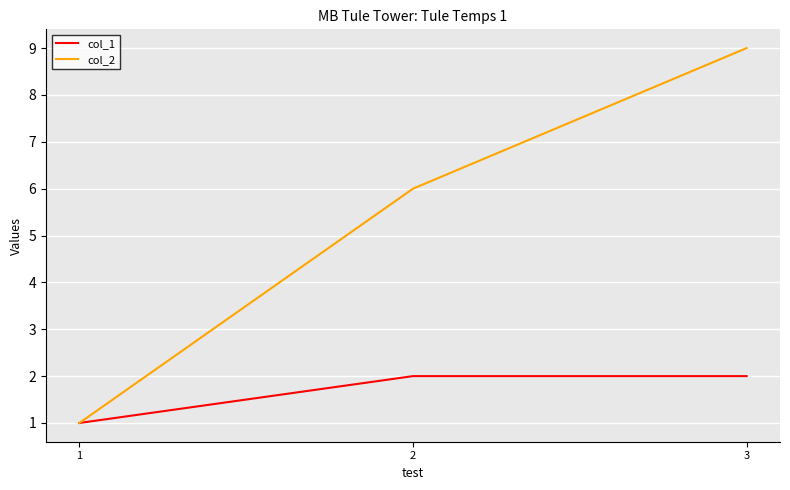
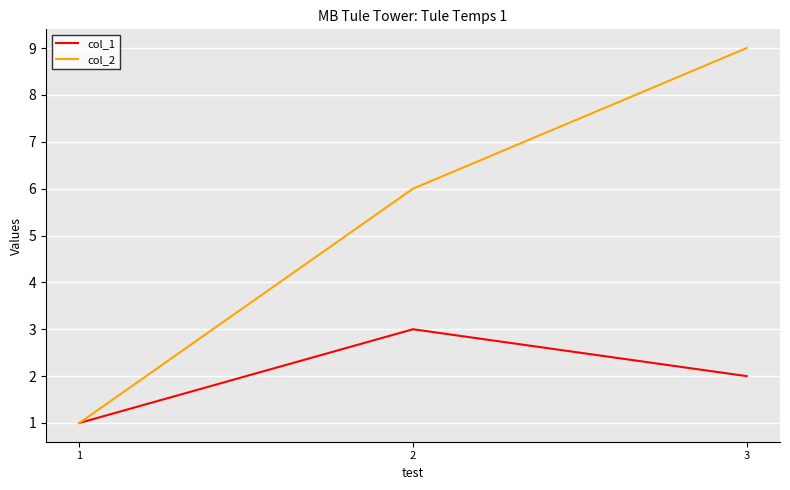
  {
    "col_1": {
-     "2": 2,
+     "2": 3,
      "3": 2
    },
    "col_2": {
      "2": 6,
      "3": 9
    }
  }
